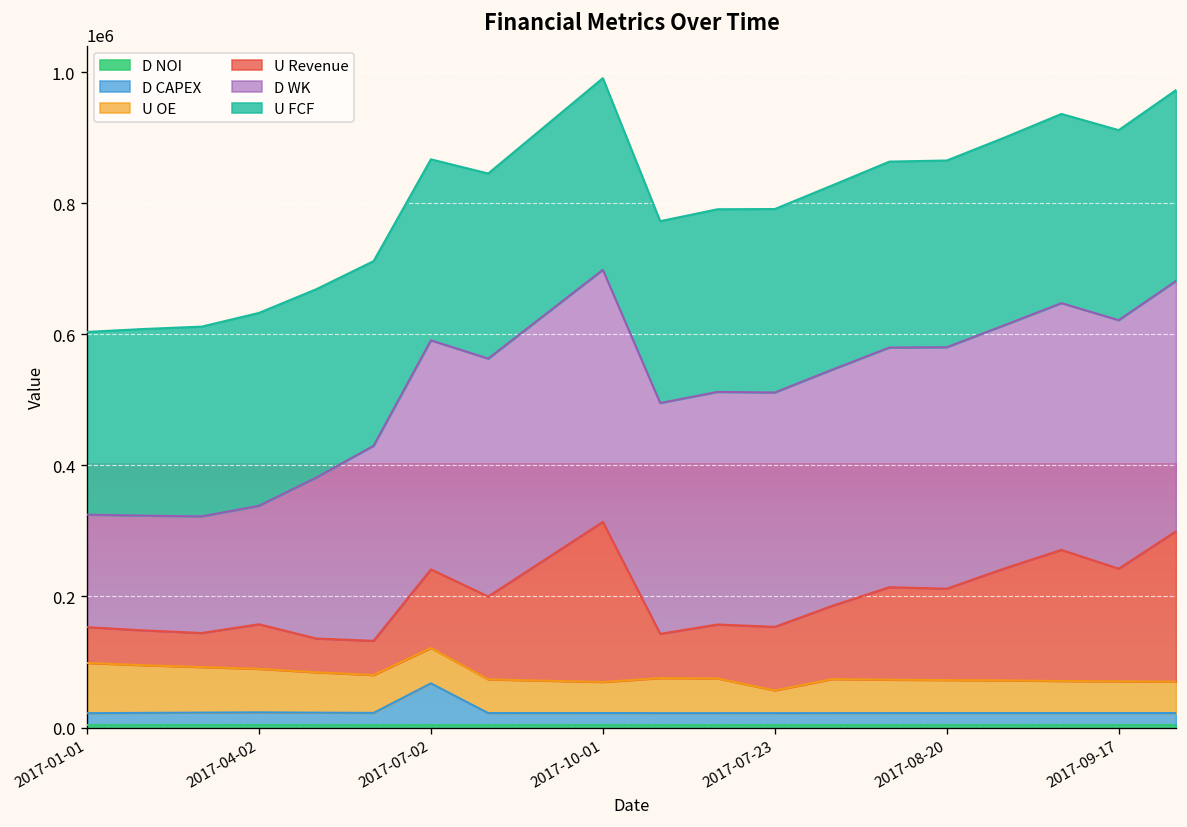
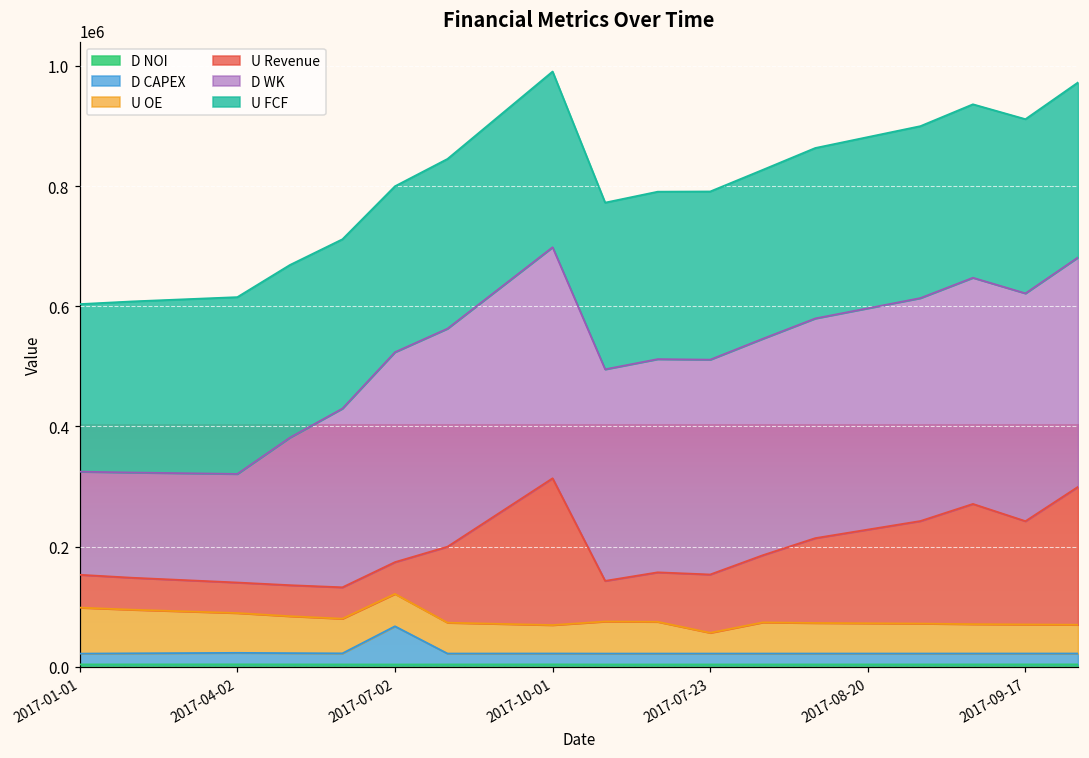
  {
    "D CAPEX": {
      "2017-01-01": 20000,
      "2017-04-02": 20000,
      "2017-07-02": 60000,
      "2017-10-01": 20000,
      "2017-07-23": 20000,
      "2017-08-20": 20000,
      "2017-09-17": 20000
    },
    "U OE": {
      "2017-01-01": 80000,
      "2017-04-02": 70000,
      "2017-07-02": 50000,
      "2017-10-01": 50000,
      "2017-07-23": 30000,
      "2017-08-20": 50000,
      "2017-09-17": 50000
    },
    "U Revenue": {
      "2017-01-01": 50000,
-     "2017-04-02": 70000,
-     "2017-07-02": 120000,
+     "2017-04-02": 50000,
+     "2017-07-02": 50000,
      "2017-10-01": 240000,
      "2017-07-23": 100000,
-     "2017-08-20": 140000,
+     "2017-08-20": 160000,
      "2017-09-17": 170000
    },
    "D WK": {
      "2017-01-01": 170000,
      "2017-04-02": 180000,
      "2017-07-02": 350000,
      "2017-10-01": 380000,
      "2017-07-23": 360000,
      "2017-08-20": 370000,
      "2017-09-17": 380000
    }
  }
